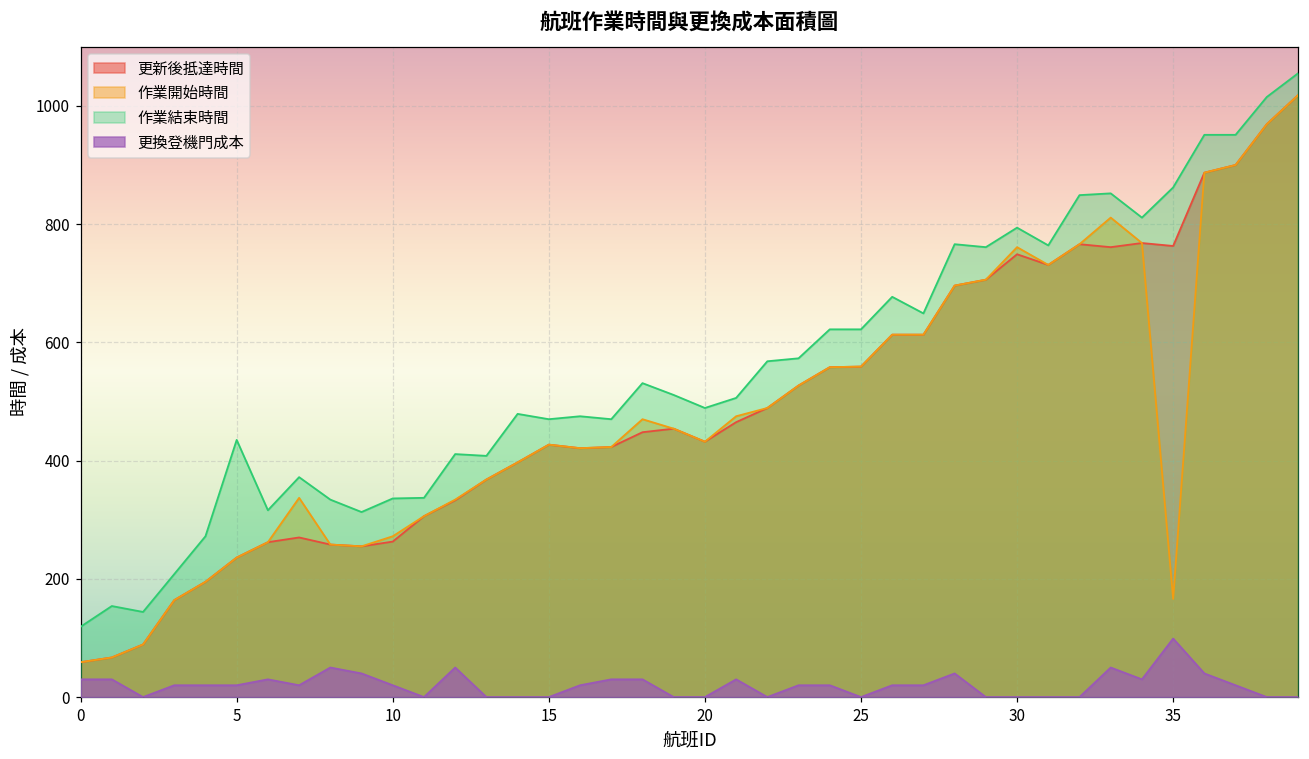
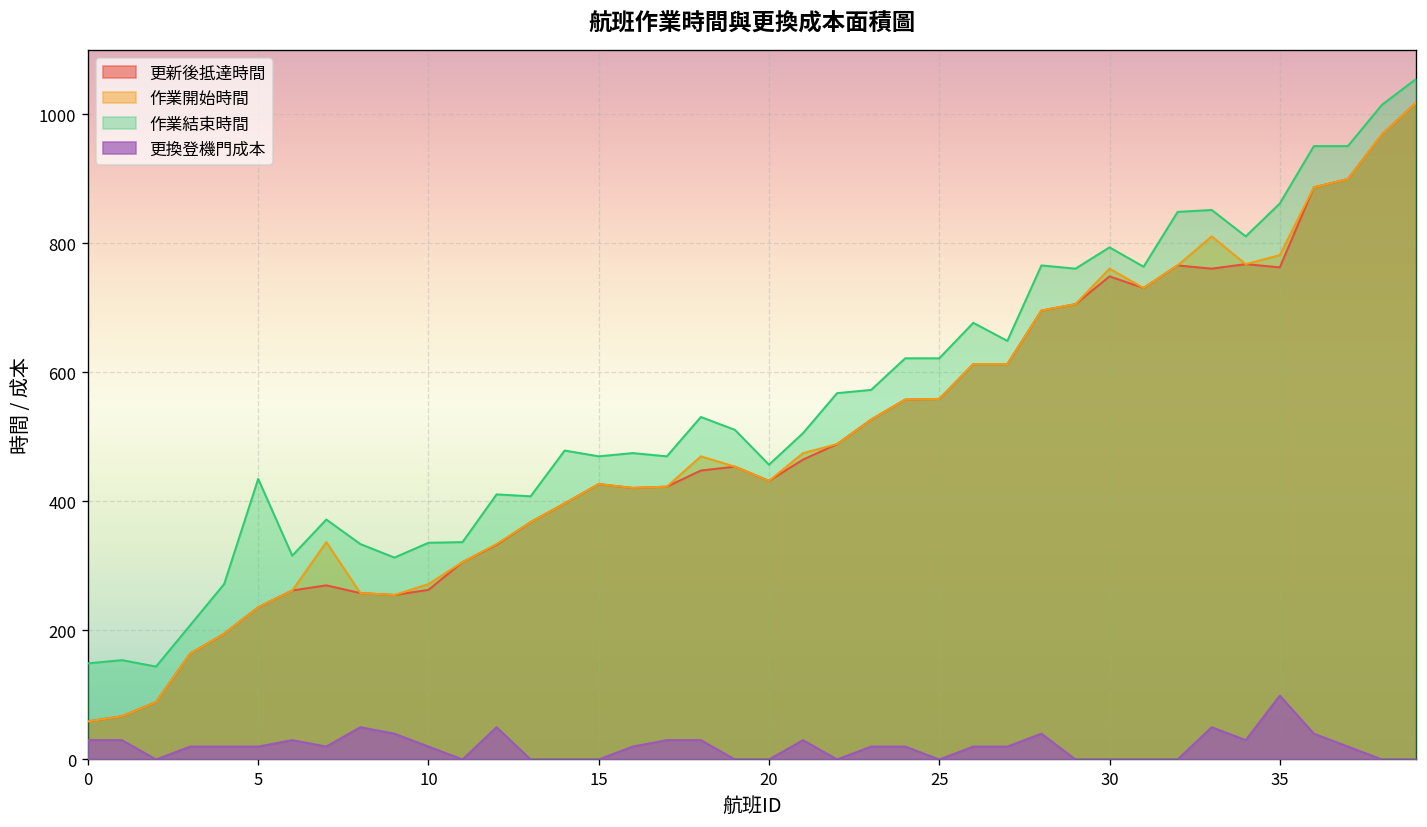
  {
    "更新後抵達時間": {
      "10": 260,
      "30": 750,
      "35": 760
    },
    "作業開始時間": {
      "10": 270,
      "30": 760,
-     "35": 170
+     "35": 780
    },
    "作業結束時間": {
-     "0": 120,
+     "0": 150,
      "5": 440,
      "10": 340,
      "15": 470,
-     "20": 490,
+     "20": 460,
      "25": 620,
      "30": 790,
      "35": 860
    },
    "更換登機門成本": {
      "0": 30,
      "5": 20,
      "10": 20,
      "15": 0,
      "20": 0,
      "25": 0,
      "30": 0,
      "35": 100
    }
  }
